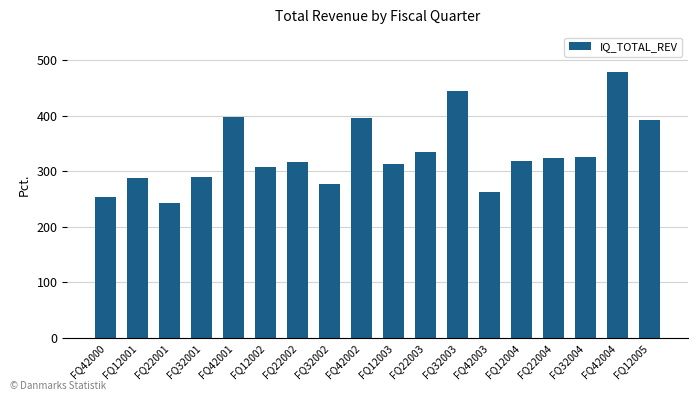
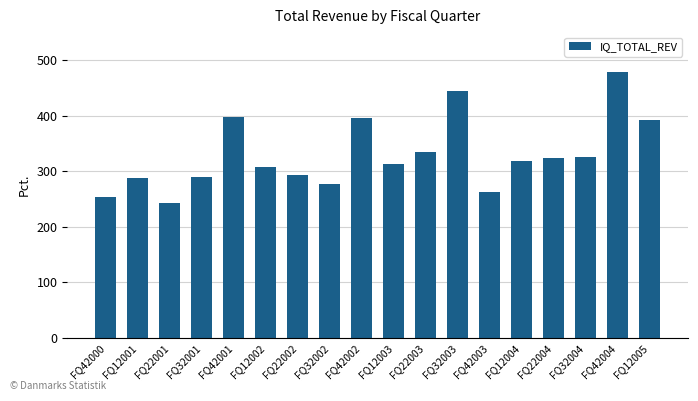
  {
    "FQ42000": 250,
    "FQ12001": 290,
    "FQ22001": 240,
    "FQ32001": 290,
    "FQ42001": 400,
    "FQ12002": 310,
-   "FQ22002": 320,
+   "FQ22002": 290,
    "FQ32002": 280,
    "FQ42002": 400,
    "FQ12003": 310,
    "FQ22003": 330,
    "FQ32003": 440,
    "FQ42003": 260,
    "FQ12004": 320,
    "FQ22004": 320,
    "FQ32004": 320,
    "FQ42004": 480,
    "FQ12005": 390
  }
